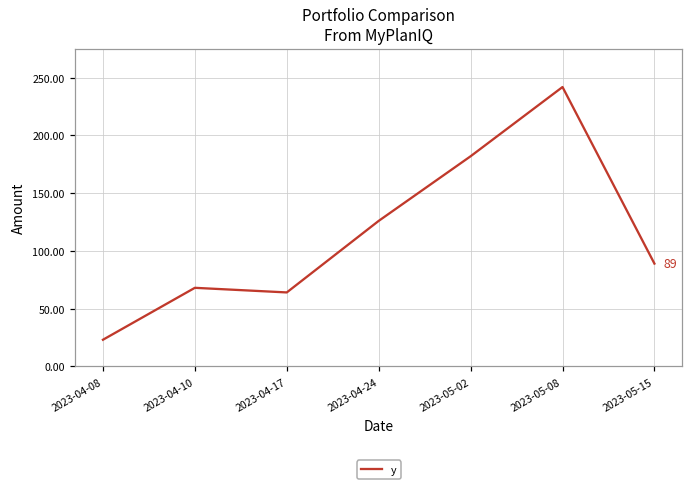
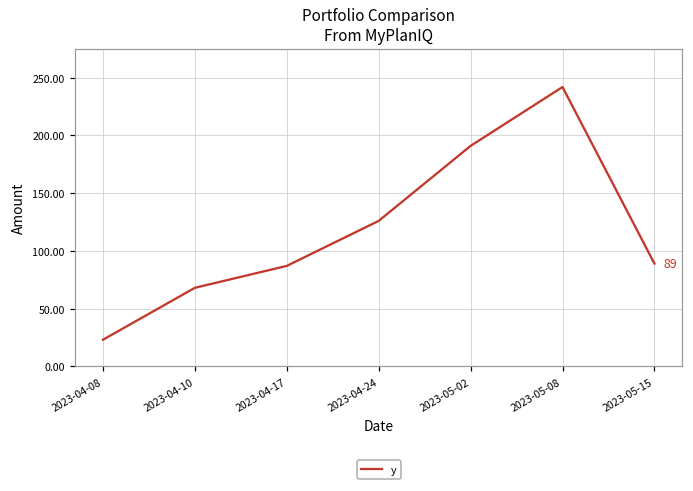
  {
    "2023-04-08": 23,
    "2023-04-10": 68,
-   "2023-04-17": 64,
+   "2023-04-17": 87,
    "2023-04-24": 126,
-   "2023-05-02": 182,
+   "2023-05-02": 191,
    "2023-05-08": 242
  }
